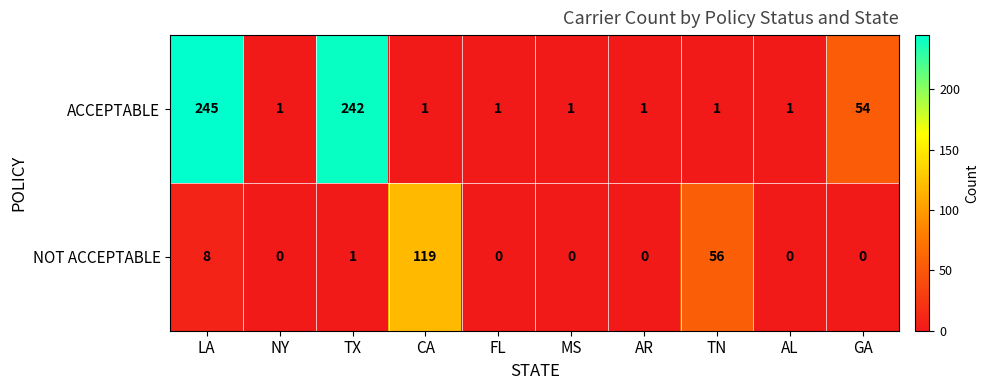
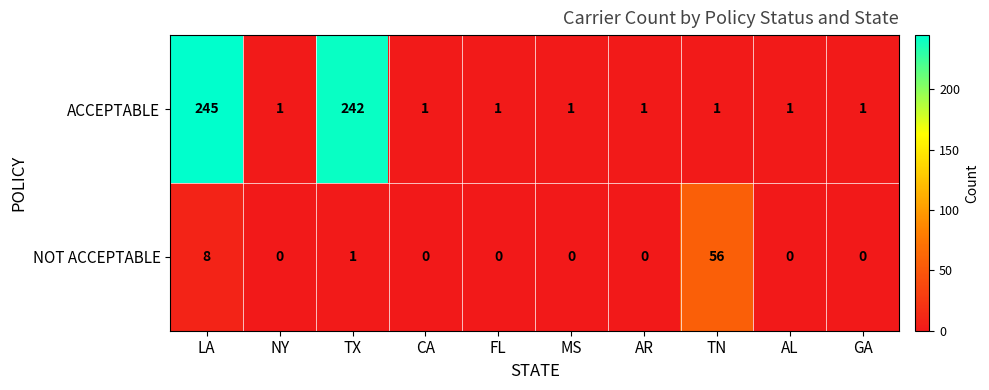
  {
    "ACCEPTABLE": {
      "LA": 245,
      "NY": 1,
      "TX": 242,
      "CA": 1,
      "FL": 1,
      "MS": 1,
      "AR": 1,
      "TN": 1,
      "AL": 1,
-     "GA": 54
+     "GA": 1
    },
    "NOT ACCEPTABLE": {
      "LA": 8,
      "NY": 0,
      "TX": 1,
-     "CA": 119,
+     "CA": 0,
      "FL": 0,
      "MS": 0,
      "AR": 0,
      "TN": 56,
      "AL": 0,
      "GA": 0
    }
  }
